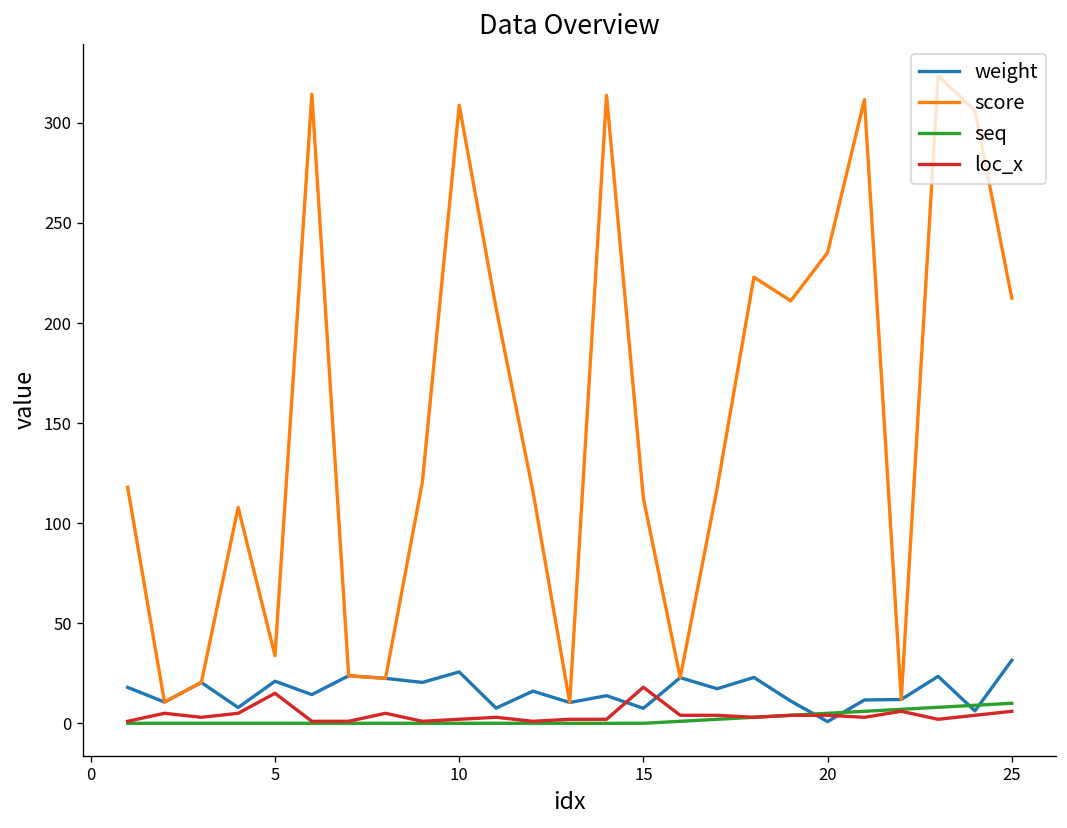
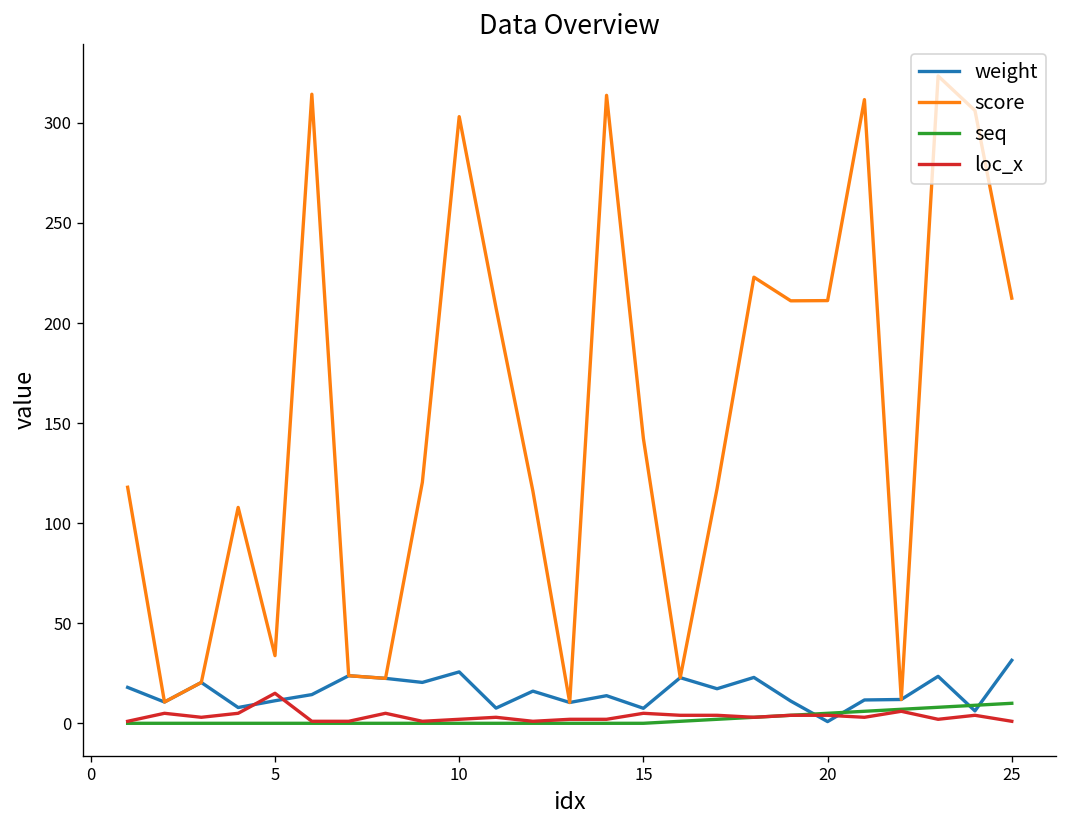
  {
    "weight": {
-     "5": 21,
+     "5": 11,
      "10": 26,
      "15": 8,
      "20": 1,
      "25": 31
    },
    "score": {
      "5": 34,
-     "10": 309,
-     "15": 112,
-     "20": 235,
+     "10": 303,
+     "15": 142,
+     "20": 211,
      "25": 212
    },
    "seq": {
      "5": 0,
      "10": 0,
      "15": 0,
      "25": 10
    },
    "loc_x": {
      "5": 15,
      "10": 2,
-     "15": 18,
-     "25": 6
+     "15": 5,
+     "25": 1
    }
  }
